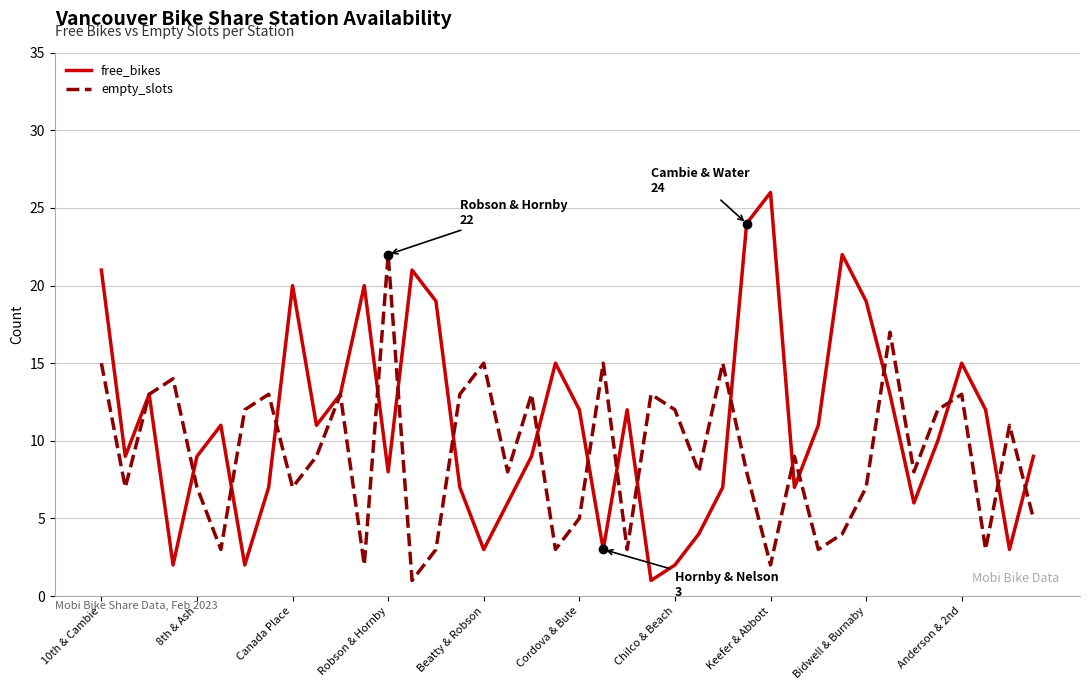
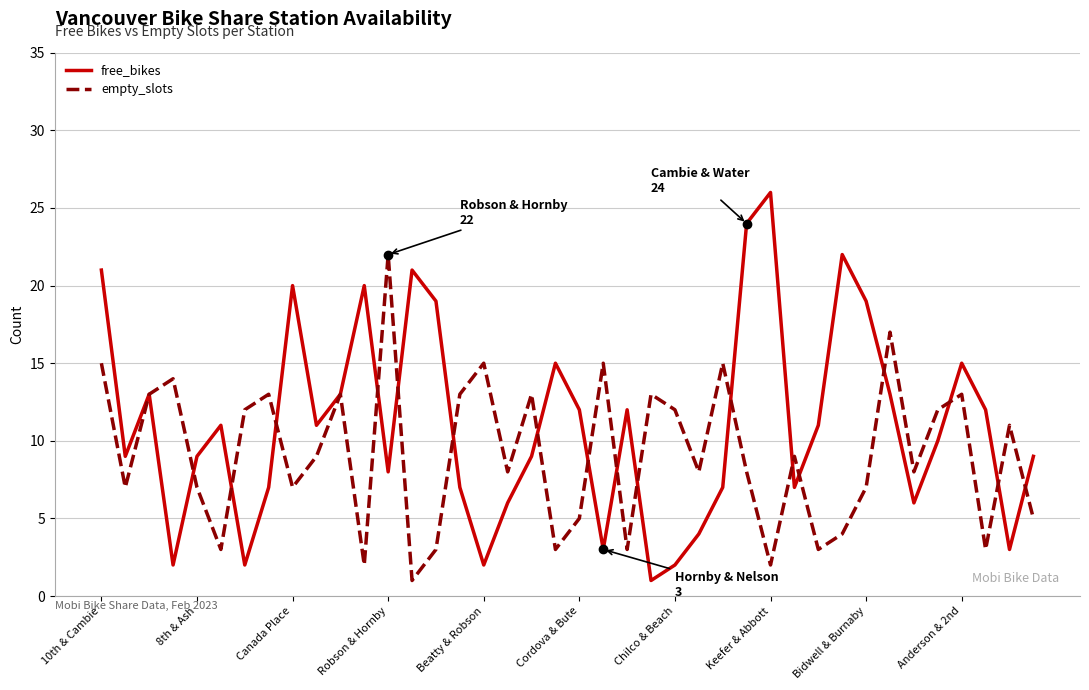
  {
    "free_bikes": {
      "10th & Cambie": 21,
      "8th & Ash": 9,
      "Canada Place": 20,
      "Robson & Hornby": 8,
-     "Beatty & Robson": 3,
+     "Beatty & Robson": 2,
      "Cordova & Bute": 12,
      "Keefer & Abbott": 26,
      "Bidwell & Burnaby": 19,
      "Anderson & 2nd": 15
    },
    "empty_slots": {
      "10th & Cambie": 15,
      "8th & Ash": 7,
      "Canada Place": 7,
      "Beatty & Robson": 15,
      "Cordova & Bute": 5,
      "Chilco & Beach": 12,
      "Bidwell & Burnaby": 7,
      "Anderson & 2nd": 13
    }
  }
